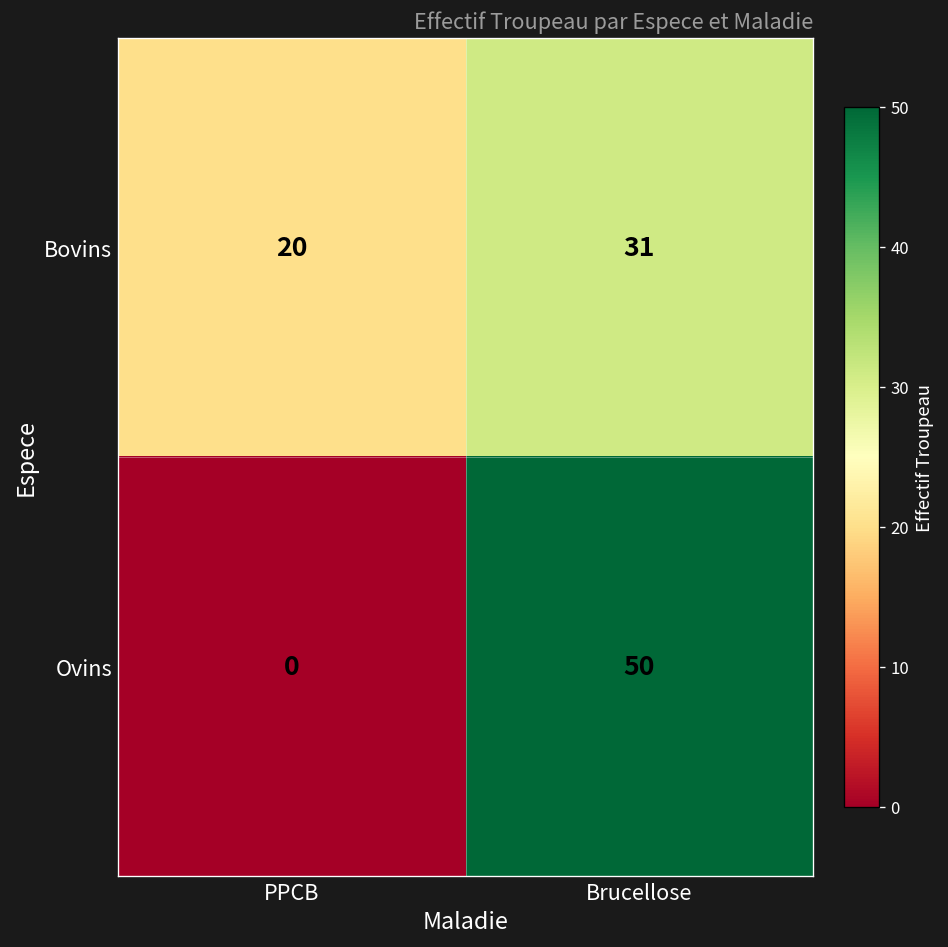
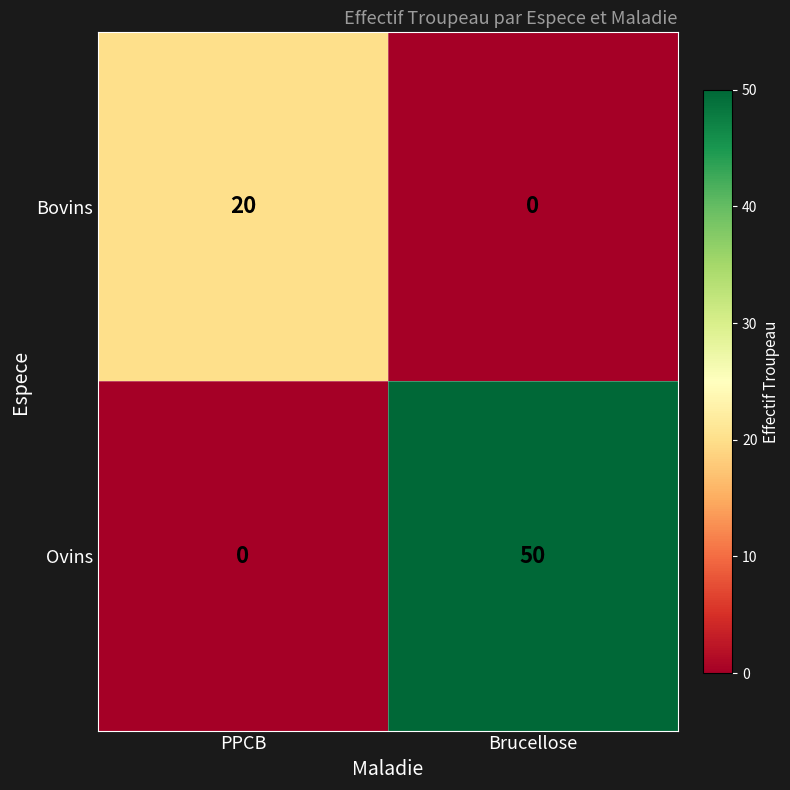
  {
    "Bovins": {
      "PPCB": 20,
-     "Brucellose": 31
+     "Brucellose": 0
    },
    "Ovins": {
      "PPCB": 0,
      "Brucellose": 50
    }
  }
